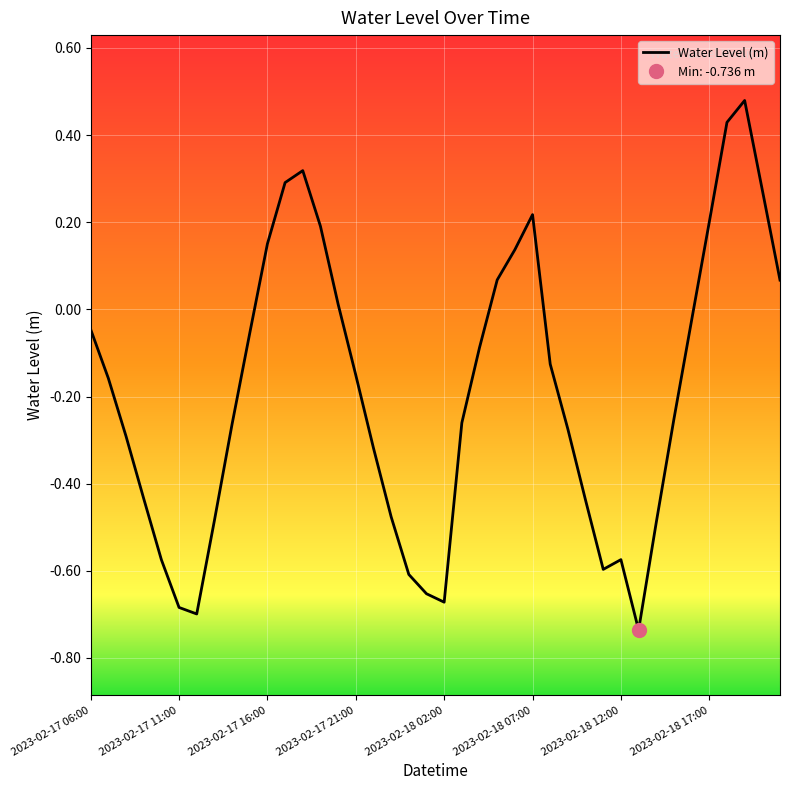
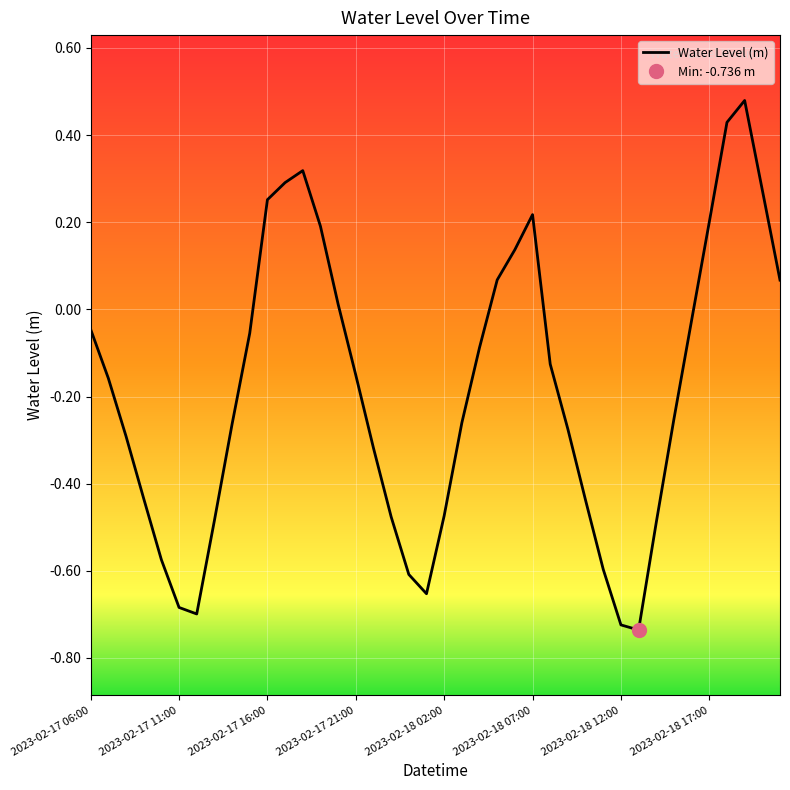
  {
    "Water Level (m)": {
      "2023-02-17 06:00": -0.05,
      "2023-02-17 11:00": -0.68,
-     "2023-02-17 16:00": 0.15,
+     "2023-02-17 16:00": 0.25,
      "2023-02-17 21:00": -0.15,
-     "2023-02-18 02:00": -0.67,
+     "2023-02-18 02:00": -0.47,
      "2023-02-18 07:00": 0.22,
-     "2023-02-18 12:00": -0.57,
+     "2023-02-18 12:00": -0.72,
      "2023-02-18 17:00": 0.20
    }
  }
